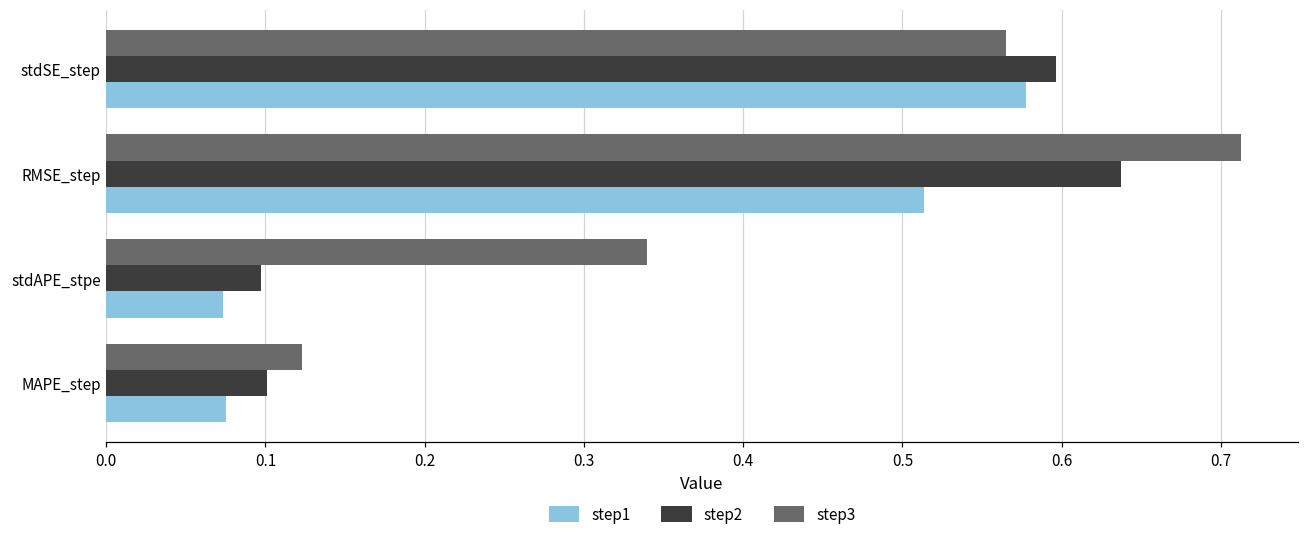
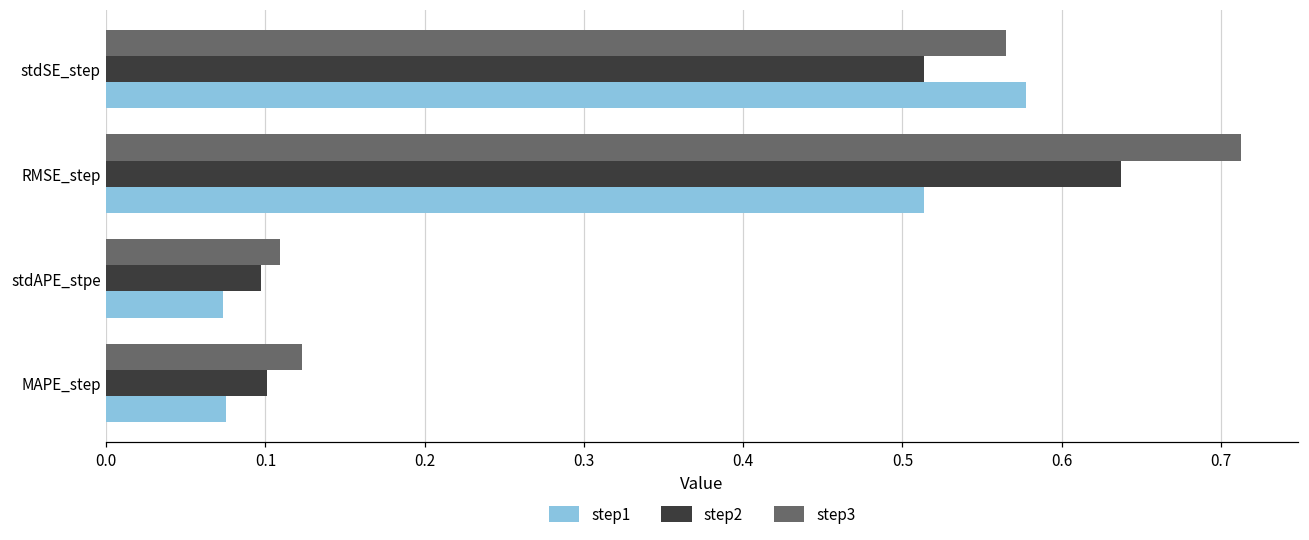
  {
    "step1": {
      "stdSE_step": 0.577,
      "RMSE_step": 0.514,
      "stdAPE_stpe": 0.073,
      "MAPE_step": 0.075
    },
    "step2": {
-     "stdSE_step": 0.596,
+     "stdSE_step": 0.514,
      "RMSE_step": 0.637,
      "stdAPE_stpe": 0.097,
      "MAPE_step": 0.101
    },
    "step3": {
      "stdSE_step": 0.565,
      "RMSE_step": 0.713,
-     "stdAPE_stpe": 0.340,
+     "stdAPE_stpe": 0.109,
      "MAPE_step": 0.123
    }
  }
